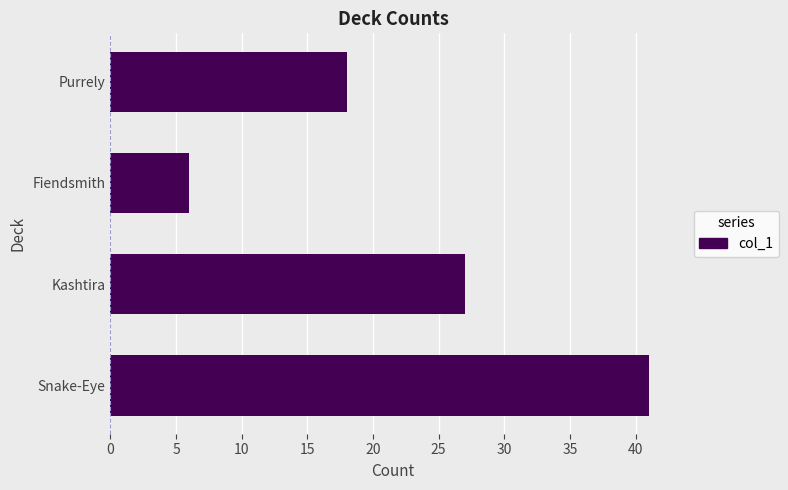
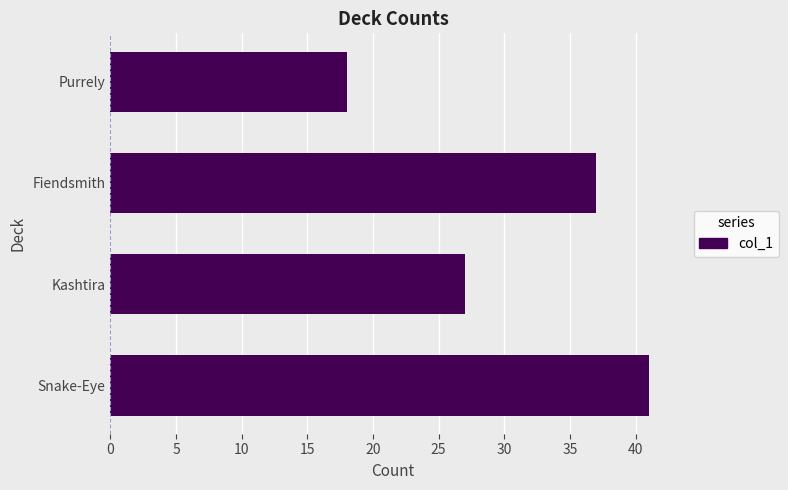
  {
    "Purrely": 18,
-   "Fiendsmith": 6,
+   "Fiendsmith": 37,
    "Kashtira": 27,
    "Snake-Eye": 41
  }
